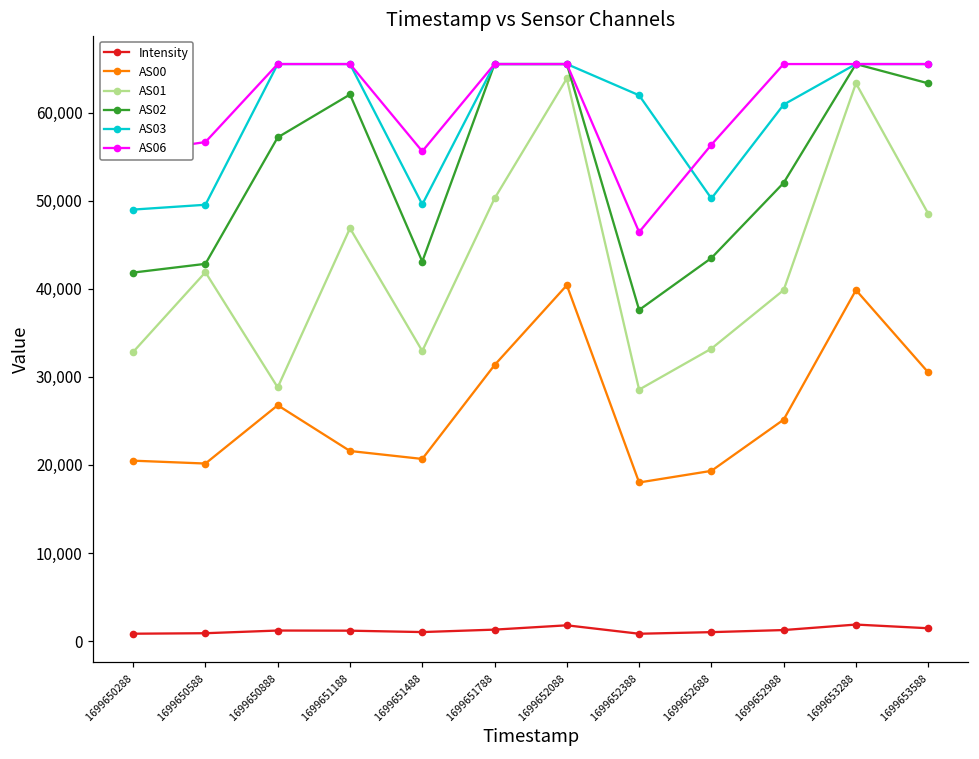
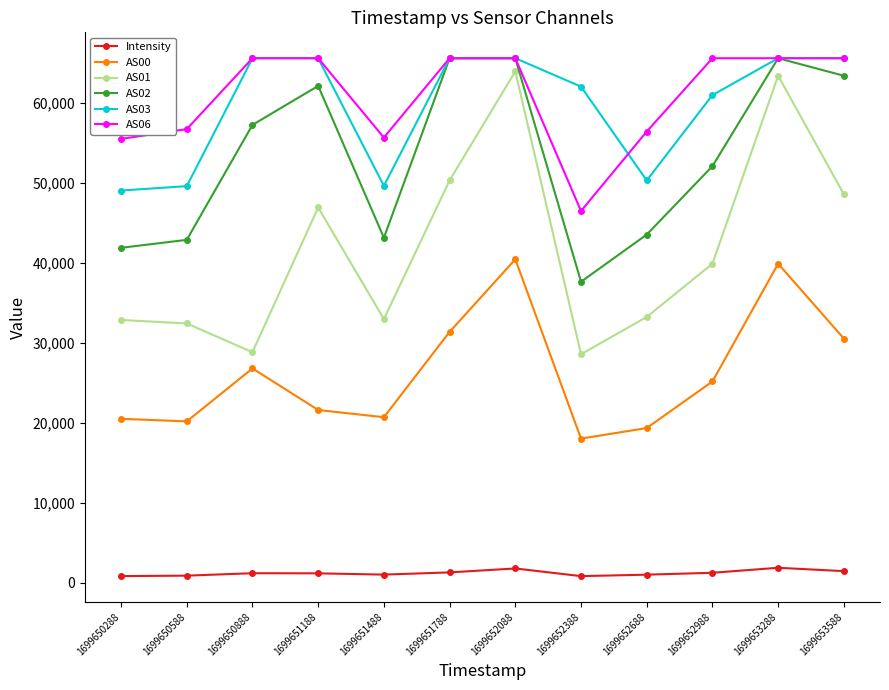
  {
    "Intensity": {
      "1699650288": "1,000",
      "1699650588": "1,000",
      "1699650888": "1,000",
      "1699651188": "1,000",
      "1699651488": "1,000",
      "1699651788": "1,000",
      "1699652088": "2,000",
      "1699652388": "1,000",
      "1699652688": "1,000",
      "1699652988": "1,000",
      "1699653288": "2,000",
      "1699653588": "1,000"
    },
    "AS00": {
      "1699650288": "20,000",
      "1699650588": "20,000",
      "1699650888": "27,000",
      "1699651188": "22,000",
      "1699651488": "21,000",
      "1699651788": "31,000",
      "1699652088": "40,000",
      "1699652388": "18,000",
      "1699652688": "19,000",
      "1699652988": "25,000",
      "1699653288": "40,000",
      "1699653588": "31,000"
    },
    "AS01": {
      "1699650288": "33,000",
-     "1699650588": "42,000",
+     "1699650588": "32,000",
      "1699650888": "29,000",
      "1699651188": "47,000",
      "1699651488": "33,000",
      "1699651788": "50,000",
      "1699652088": "64,000",
      "1699652388": "29,000",
      "1699652688": "33,000",
      "1699652988": "40,000",
      "1699653288": "63,000",
      "1699653588": "49,000"
    },
    "AS02": {
      "1699650288": "42,000",
      "1699650588": "43,000",
      "1699650888": "57,000",
      "1699651188": "62,000",
      "1699651488": "43,000",
      "1699652388": "38,000",
      "1699652688": "44,000",
      "1699652988": "52,000",
      "1699653588": "63,000"
    },
    "AS03": {
      "1699650288": "49,000",
      "1699650588": "50,000",
      "1699651488": "50,000",
      "1699652388": "62,000",
      "1699652688": "50,000",
      "1699652988": "61,000"
    },
    "AS06": {
      "1699650288": "55,000",
      "1699650588": "57,000",
      "1699651488": "56,000",
      "1699652388": "46,000",
      "1699652688": "56,000",
      "1699652988": "66,000"
    }
  }
